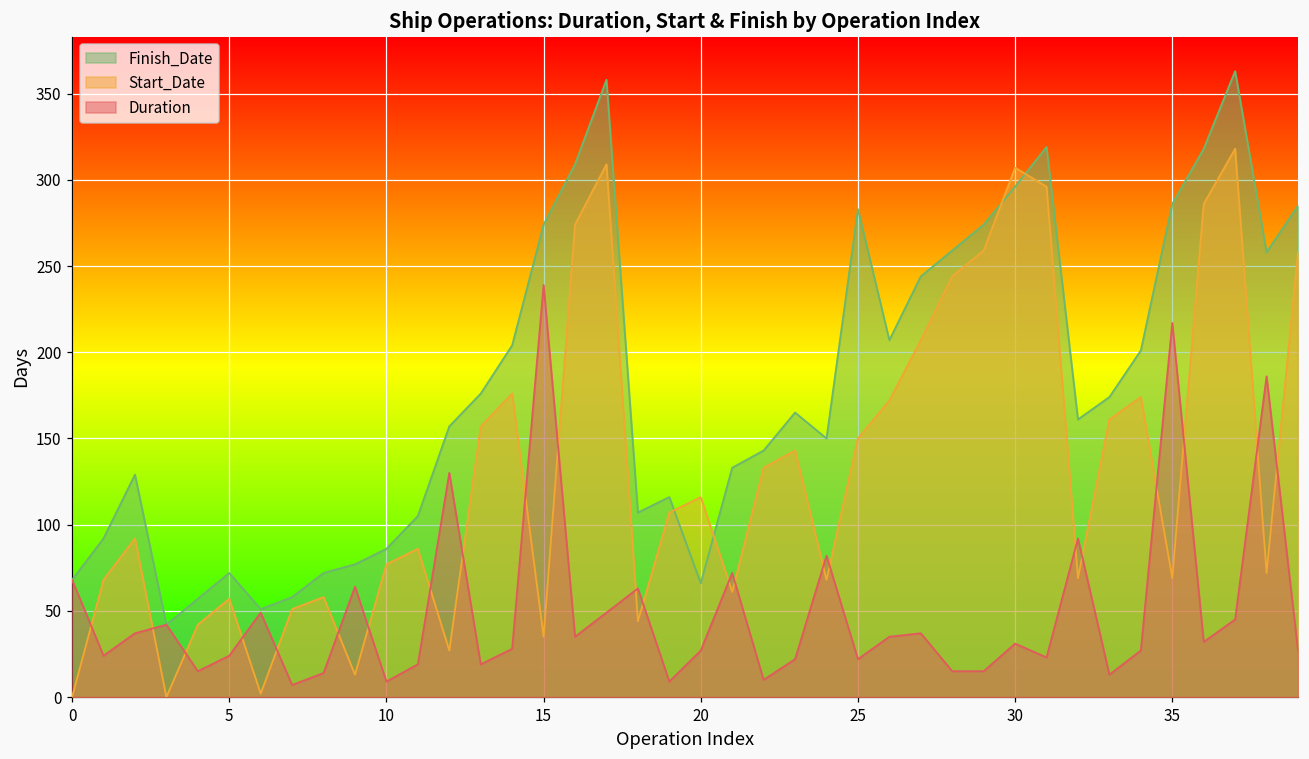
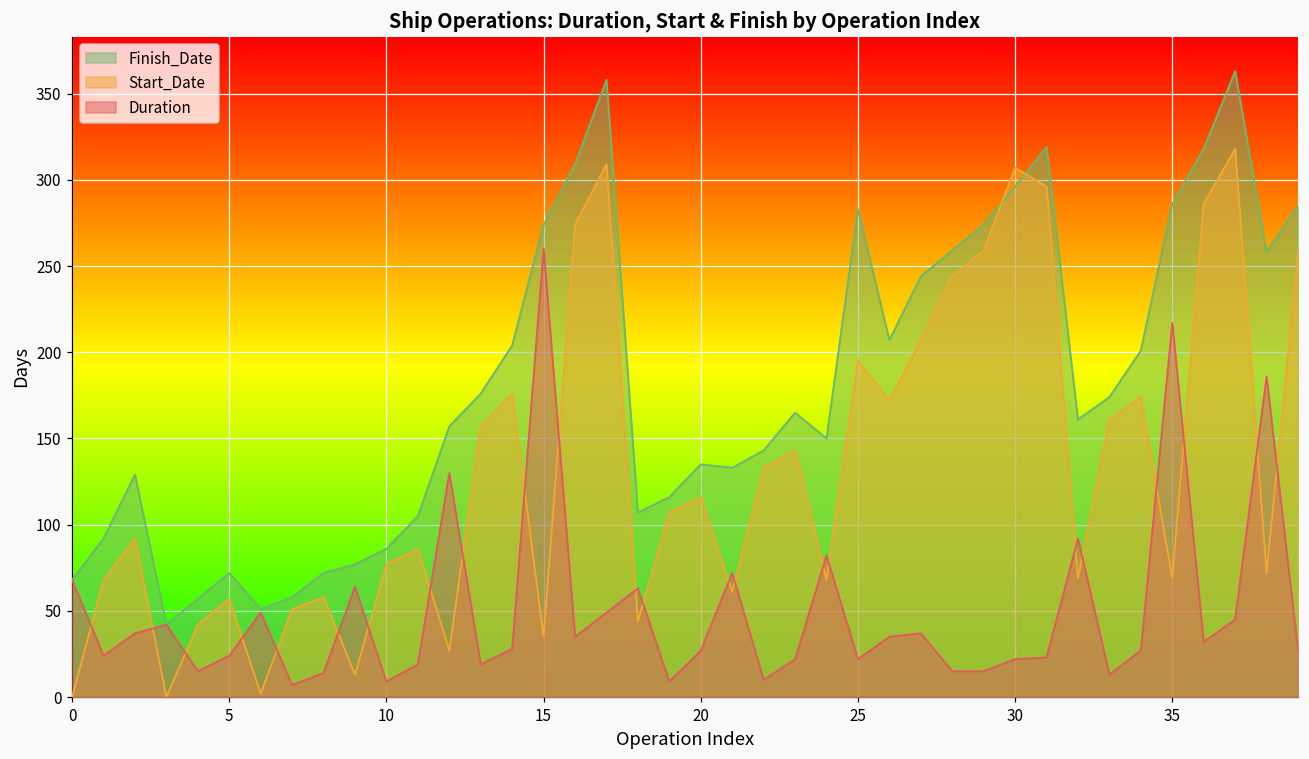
  {
    "Finish_Date": {
      "5": 72,
      "10": 86,
      "15": 274,
-     "20": 66,
+     "20": 135,
      "25": 283,
      "30": 296,
      "35": 286
    },
    "Start_Date": {
      "0": 0,
      "5": 57,
      "10": 77,
      "15": 35,
      "20": 116,
-     "25": 150,
+     "25": 195,
      "30": 307,
      "35": 69
    },
    "Duration": {
      "5": 24,
      "10": 9,
-     "15": 239,
+     "15": 260,
      "20": 27,
      "25": 22,
-     "30": 31,
+     "30": 22,
      "35": 217
    }
  }
